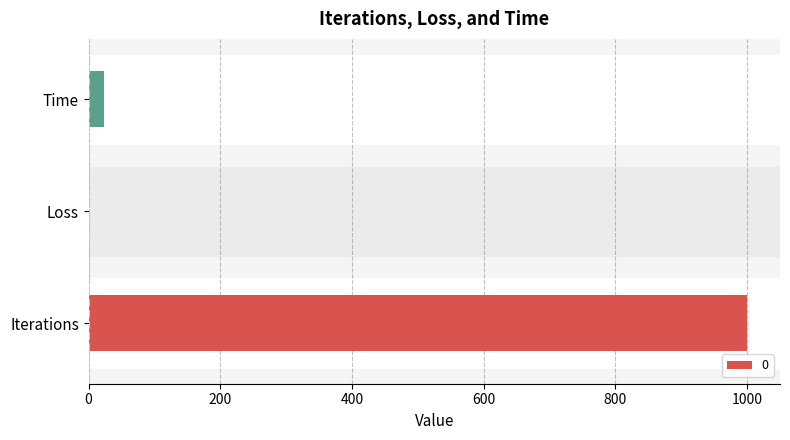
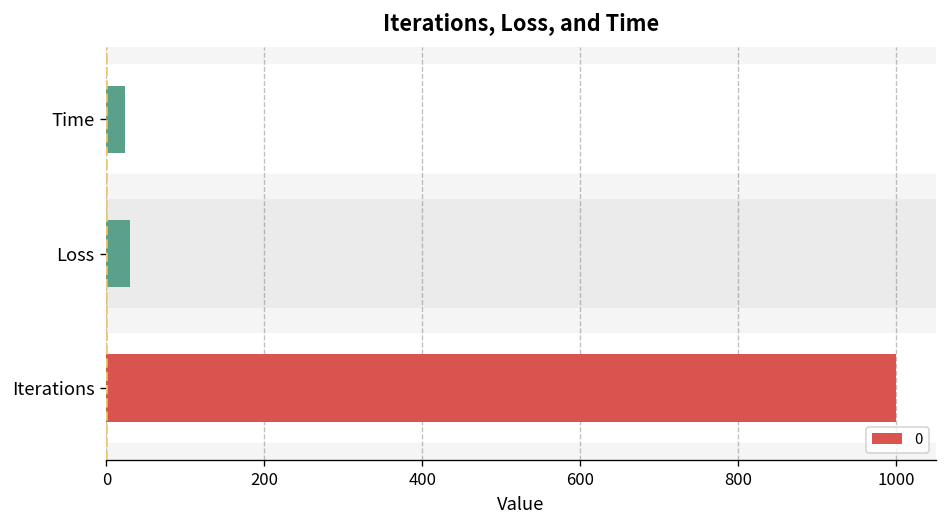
  {
    "Time": 20,
-   "Loss": 0,
+   "Loss": 30,
    "Iterations": 1000
  }
